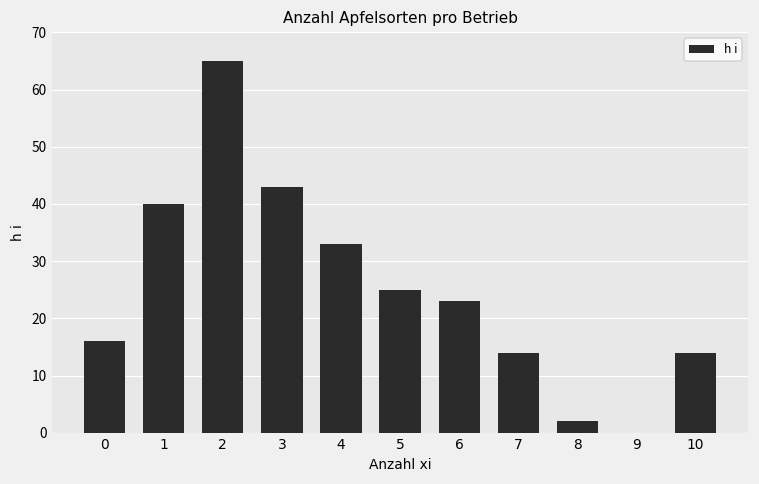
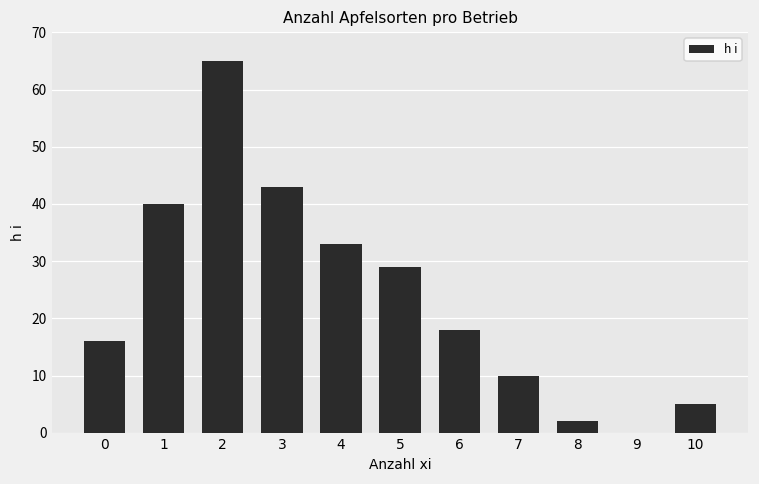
  {
    "0": 16,
    "1": 40,
    "2": 65,
    "3": 43,
    "4": 33,
-   "5": 25,
-   "6": 23,
-   "7": 14,
+   "5": 29,
+   "6": 18,
+   "7": 10,
    "8": 2,
    "9": 0,
-   "10": 14
+   "10": 5
  }
